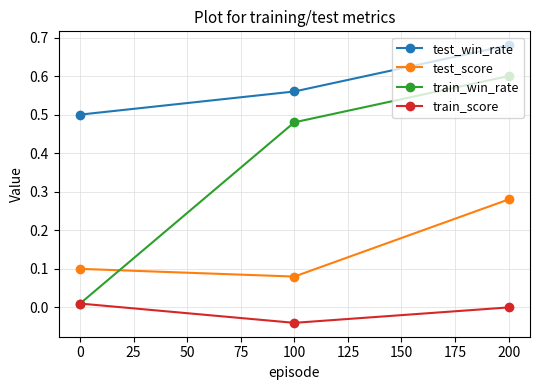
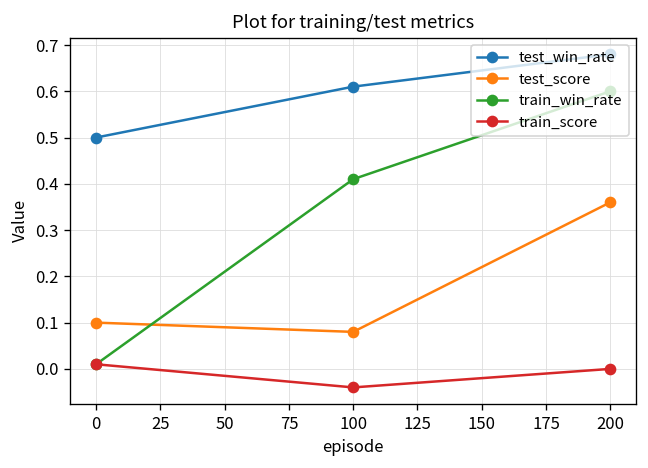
  {
    "test_win_rate": {
      "0": 0.50,
-     "100": 0.56
+     "100": 0.61
    },
    "test_score": {
      "0": 0.10,
      "100": 0.08,
-     "200": 0.28
+     "200": 0.36
    },
    "train_win_rate": {
-     "100": 0.48
+     "100": 0.41
    },
    "train_score": {
      "100": -0.04,
      "200": 0.00
    }
  }
